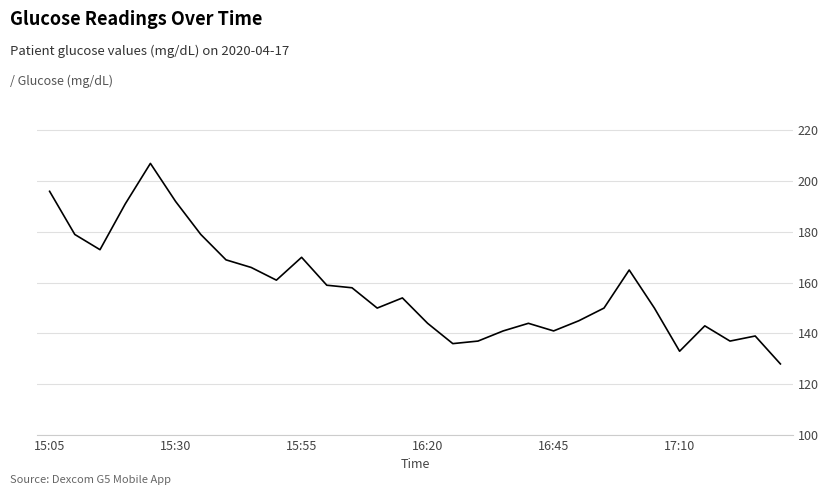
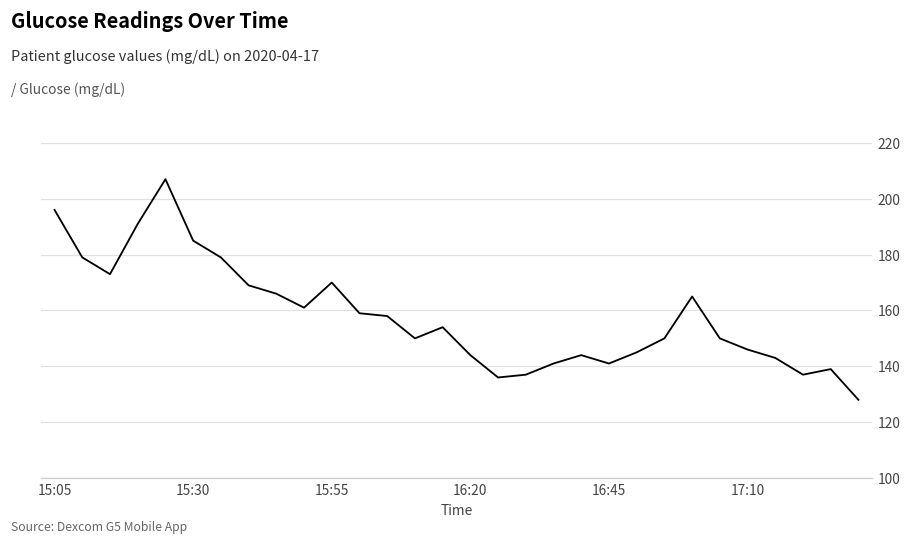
  {
    "15:05": 196,
-   "15:30": 192,
+   "15:30": 185,
    "15:55": 170,
    "16:20": 144,
    "16:45": 141,
-   "17:10": 133
+   "17:10": 146
  }
